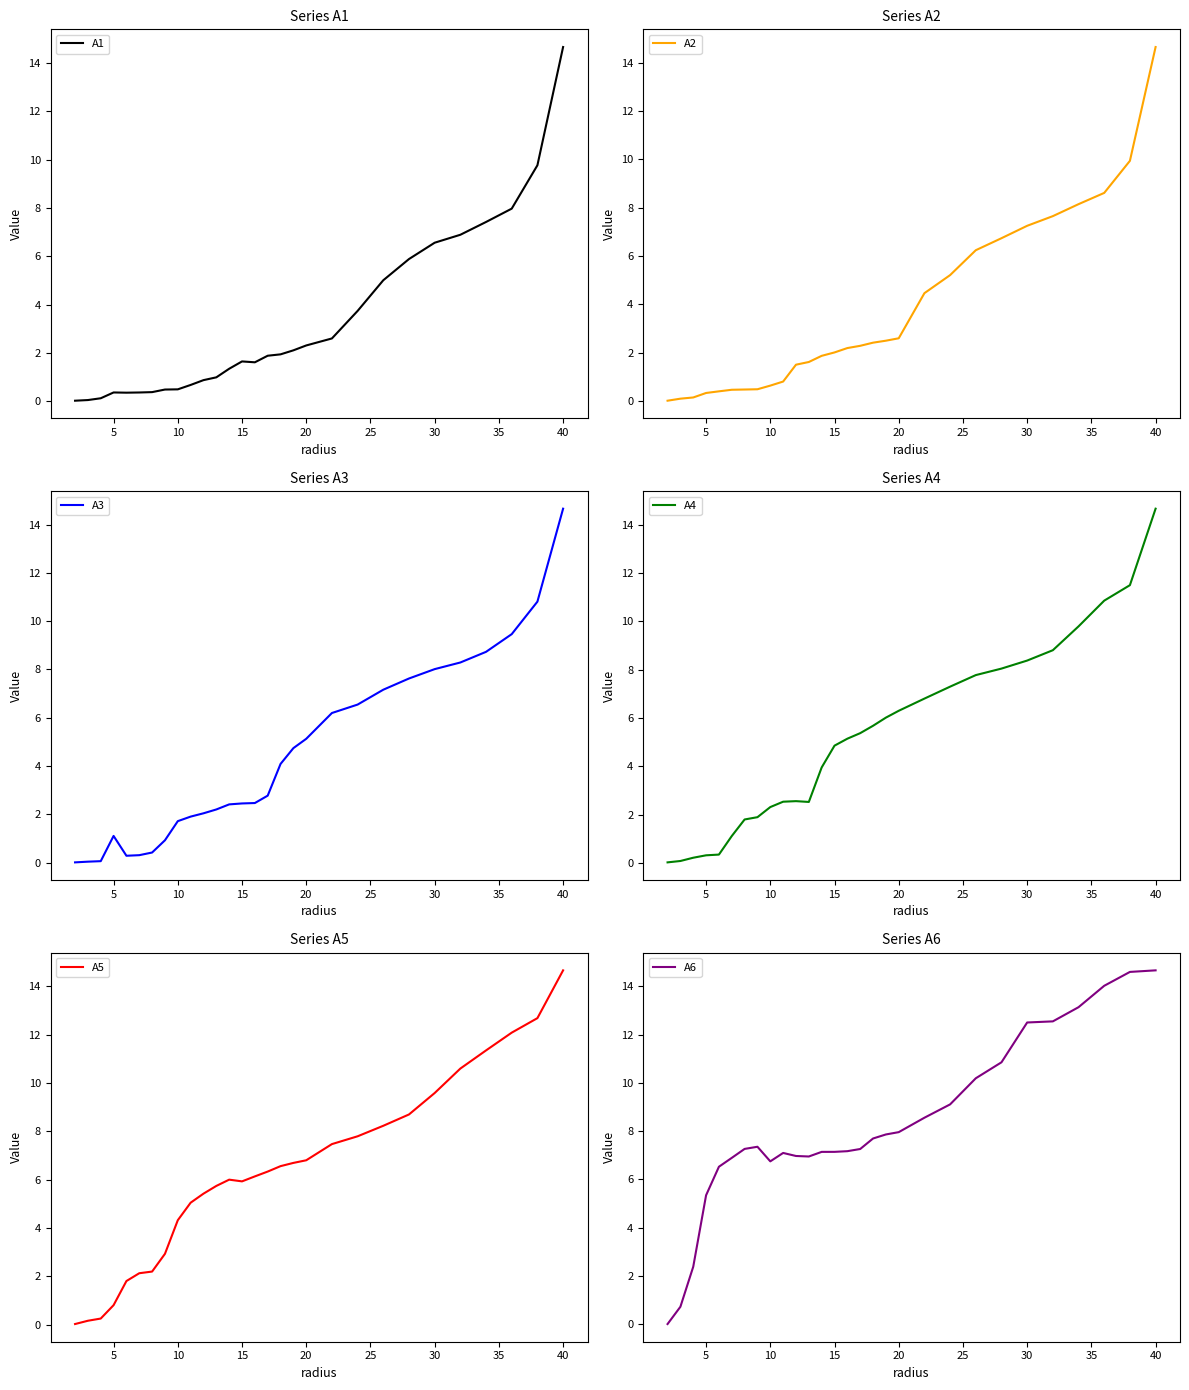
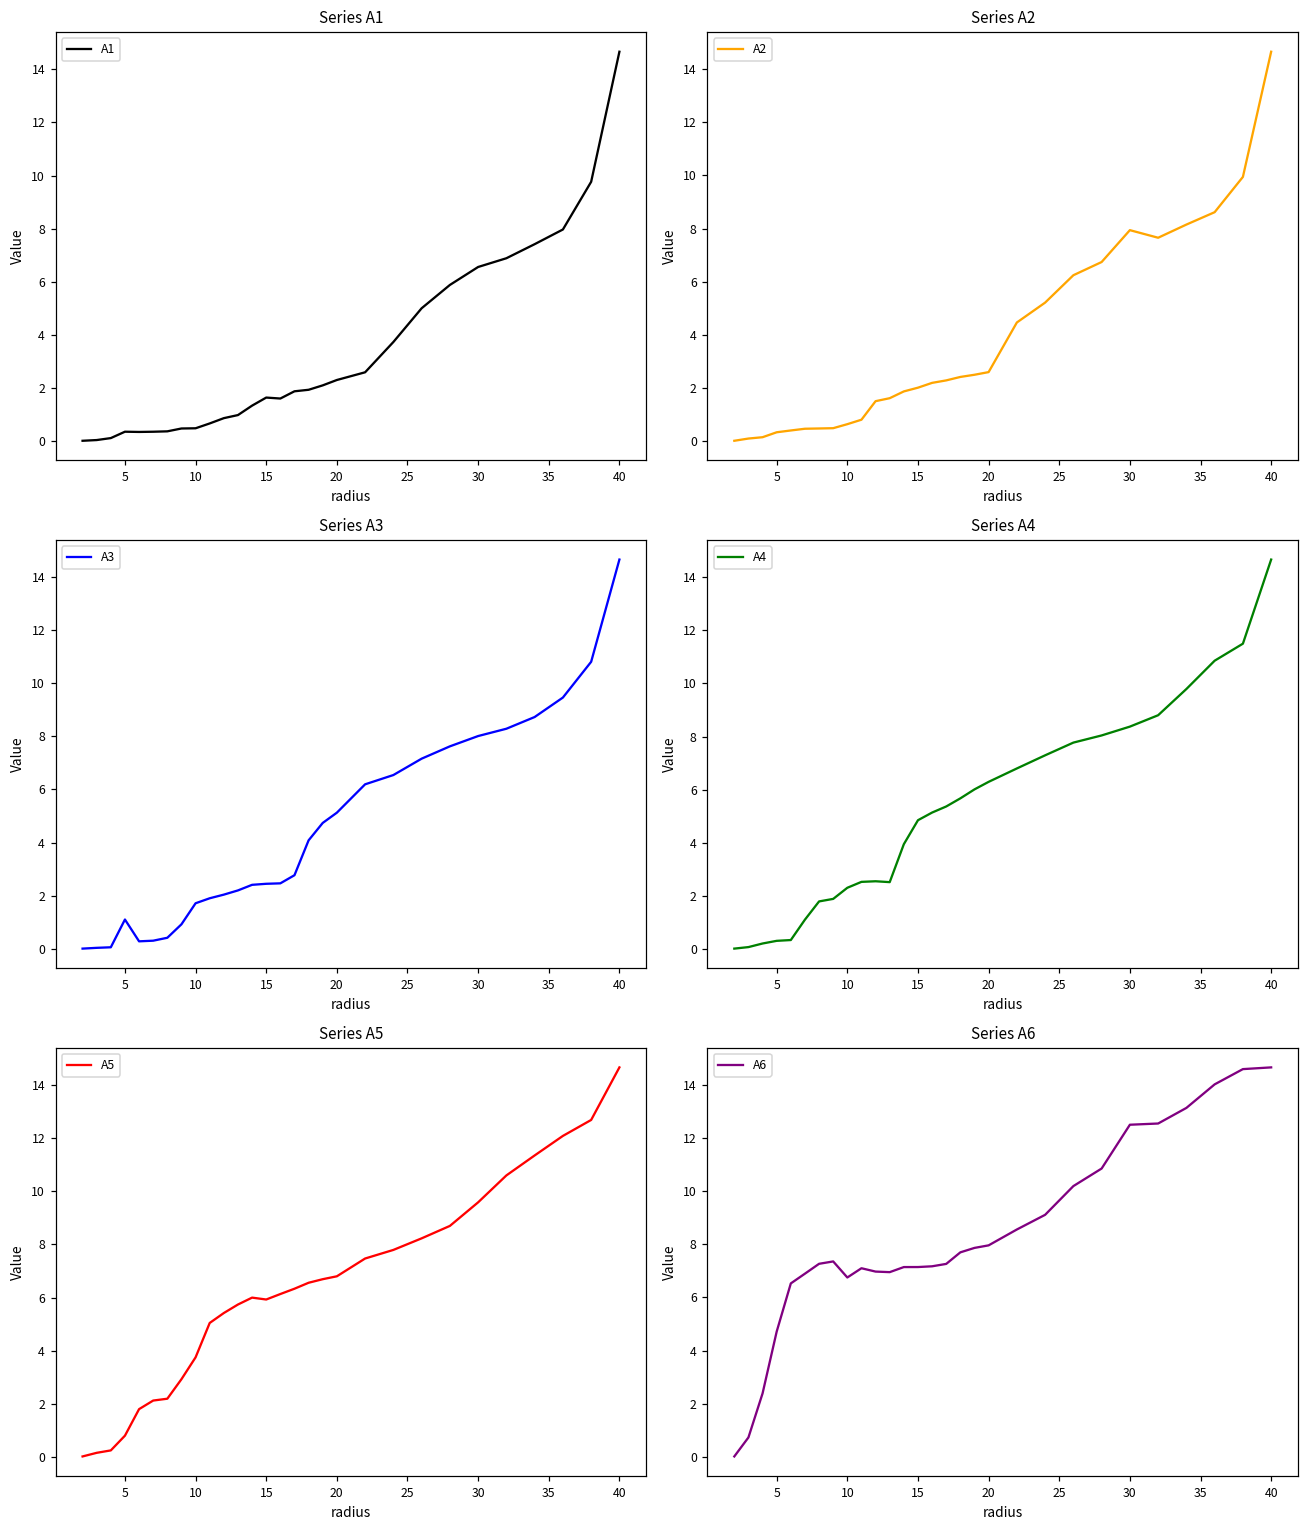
  {
    "Series A1": {
      "5": 0.4,
      "10": 0.5,
      "15": 1.6,
      "20": 2.3,
      "30": 6.6,
      "40": 14.7
    },
    "Series A2": {
      "5": 0.3,
      "10": 0.6,
      "15": 2.0,
      "20": 2.6,
-     "30": 7.3,
+     "30": 7.9,
      "40": 14.7
    },
    "Series A3": {
      "5": 1.1,
      "10": 1.7,
      "15": 2.5,
      "20": 5.1,
      "30": 8.0,
      "40": 14.7
    },
    "Series A4": {
      "5": 0.3,
      "10": 2.3,
      "15": 4.9,
      "20": 6.3,
      "30": 8.4,
      "40": 14.7
    },
    "Series A5": {
      "5": 0.8,
-     "10": 4.3,
+     "10": 3.8,
      "15": 5.9,
      "20": 6.8,
      "30": 9.6,
      "40": 14.7
    },
    "Series A6": {
-     "5": 5.3,
+     "5": 4.7,
      "10": 6.8,
      "15": 7.1,
      "20": 8.0,
      "30": 12.5,
      "40": 14.7
    }
  }
